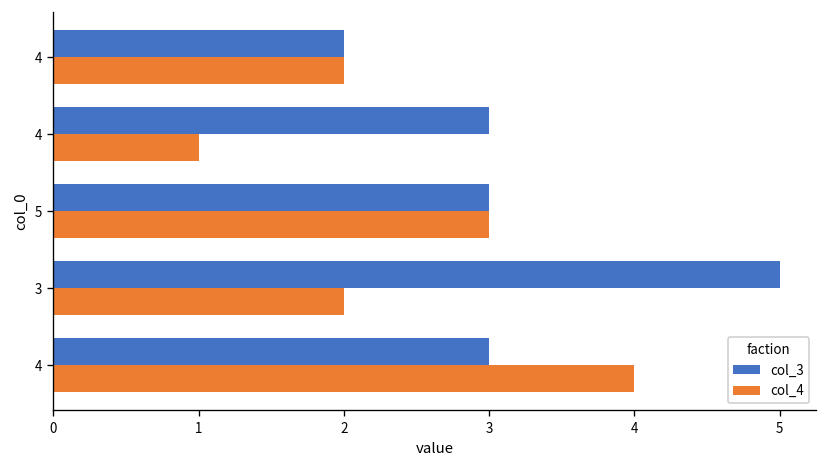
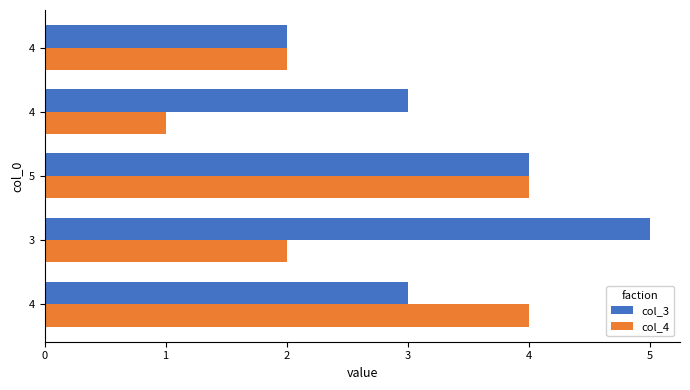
  {
    "col_3": {
-     "5": 3,
+     "5": 4,
      "3": 5
    },
    "col_4": {
-     "5": 3,
+     "5": 4,
      "3": 2
    }
  }
